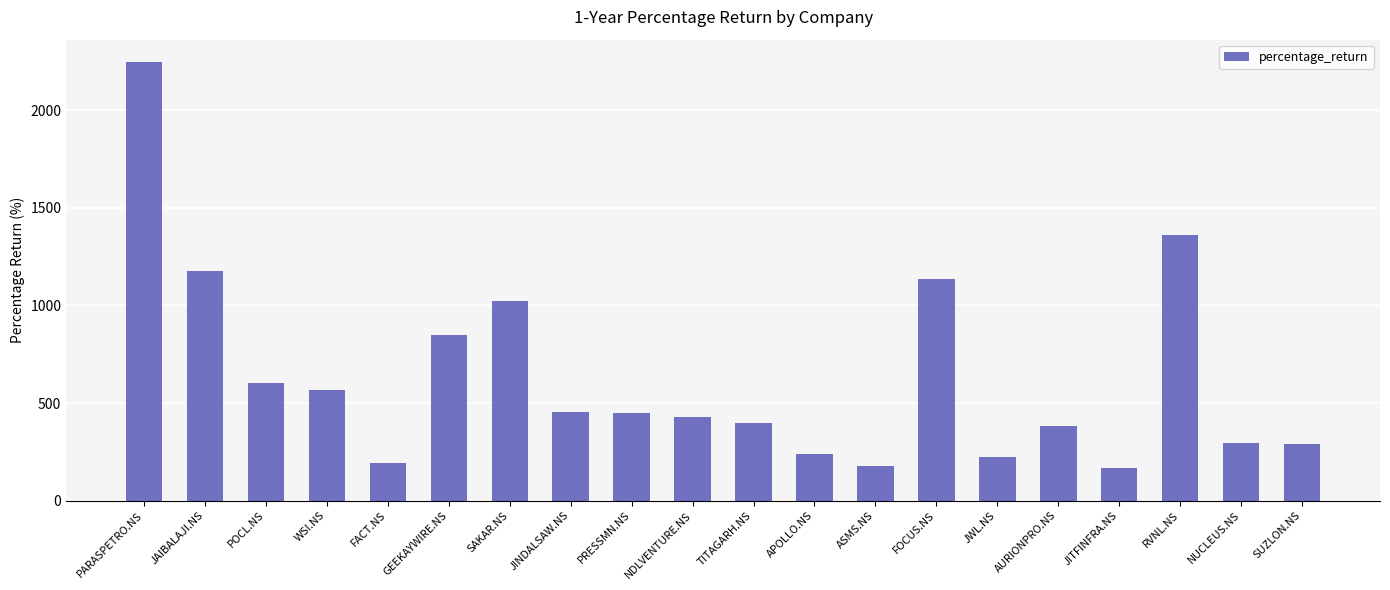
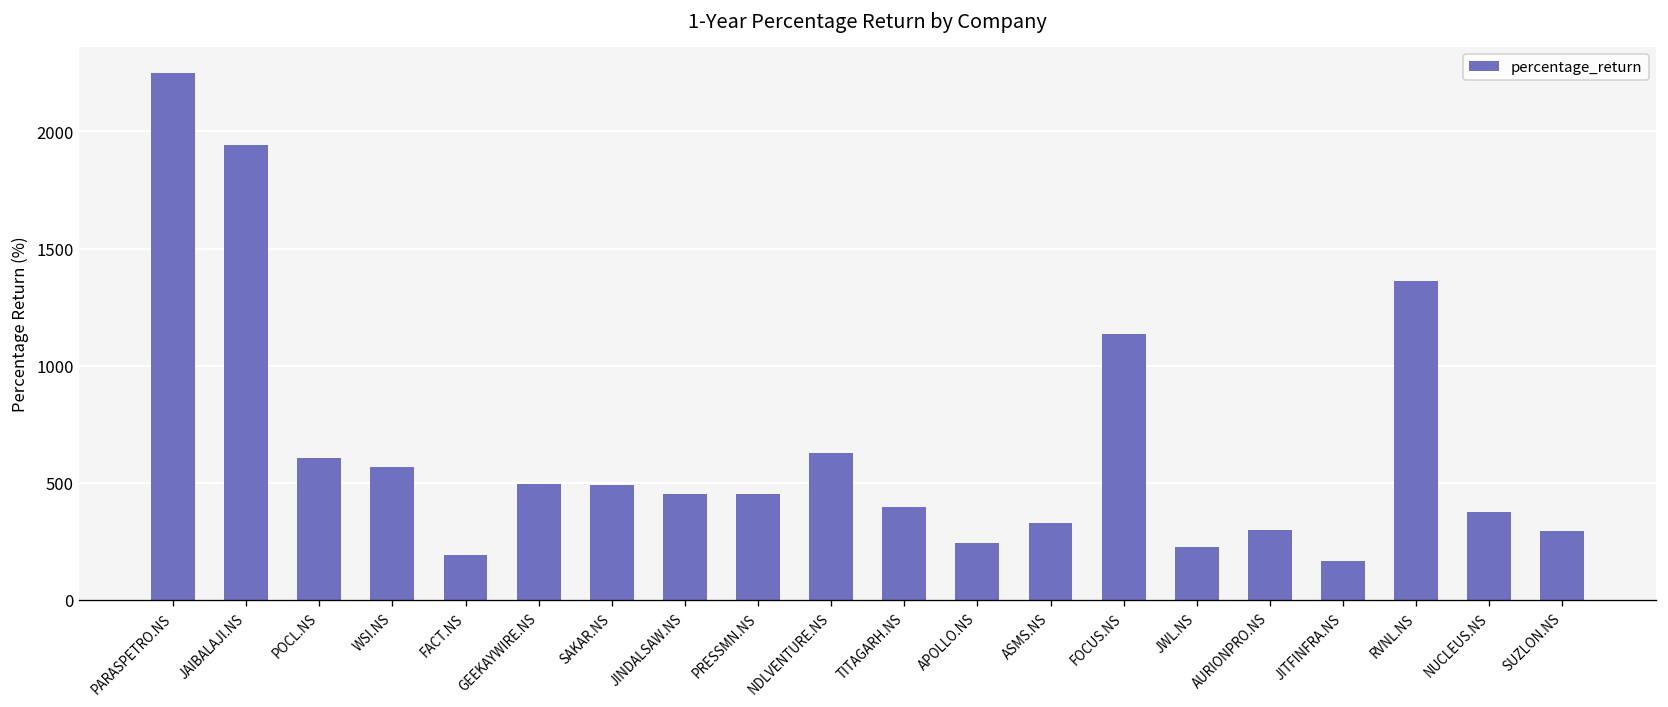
  {
    "PARASPETRO.NS": 2250,
-   "JAIBALAJI.NS": 1180,
+   "JAIBALAJI.NS": 1940,
    "POCL.NS": 600,
    "WSI.NS": 570,
    "FACT.NS": 190,
-   "GEEKAYWIRE.NS": 850,
-   "SAKAR.NS": 1020,
+   "GEEKAYWIRE.NS": 490,
+   "SAKAR.NS": 490,
    "JINDALSAW.NS": 450,
    "PRESSMN.NS": 450,
-   "NDLVENTURE.NS": 430,
+   "NDLVENTURE.NS": 630,
    "TITAGARH.NS": 400,
    "APOLLO.NS": 240,
-   "ASMS.NS": 180,
+   "ASMS.NS": 330,
    "FOCUS.NS": 1130,
    "JWL.NS": 220,
-   "AURIONPRO.NS": 380,
+   "AURIONPRO.NS": 300,
    "JITFINFRA.NS": 170,
    "RVNL.NS": 1360,
-   "NUCLEUS.NS": 290,
+   "NUCLEUS.NS": 370,
    "SUZLON.NS": 290
  }
